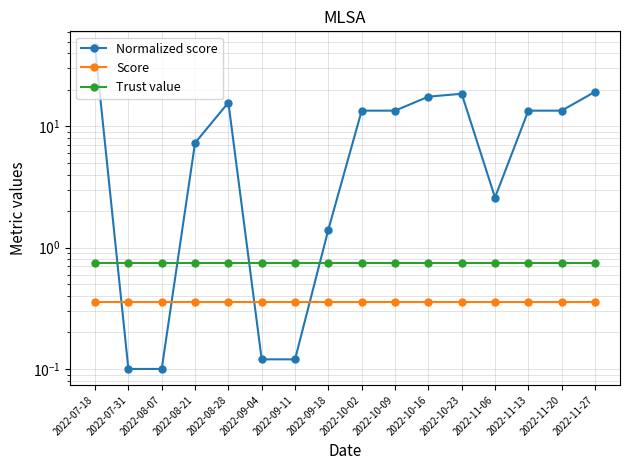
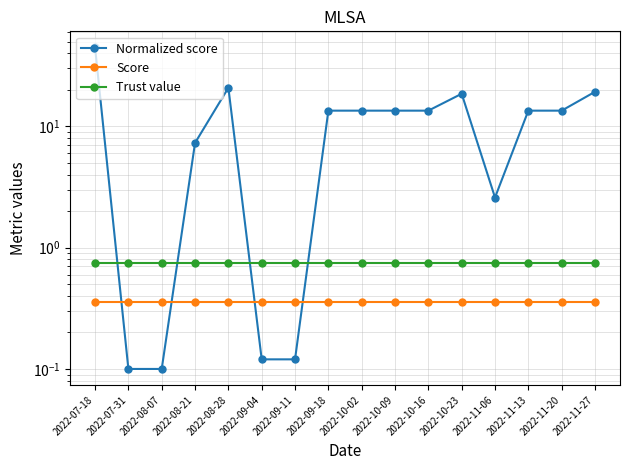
  {
    "Normalized score": {
      "2022-07-31": 0.1,
      "2022-08-07": 0.1,
      "2022-08-21": 7,
-     "2022-08-28": 16,
+     "2022-08-28": 21,
      "2022-09-04": 0.12,
      "2022-09-11": 0.12,
-     "2022-09-18": 1.4,
+     "2022-09-18": 13,
      "2022-10-02": 13,
      "2022-10-09": 13,
-     "2022-10-16": 18,
+     "2022-10-16": 13,
      "2022-10-23": 19,
      "2022-11-06": 2.6,
      "2022-11-13": 13,
      "2022-11-20": 13,
      "2022-11-27": 19
    },
    "Score": {
      "2022-07-18": 0.36,
      "2022-07-31": 0.36,
      "2022-08-07": 0.36,
      "2022-08-21": 0.36,
      "2022-08-28": 0.36,
      "2022-09-04": 0.36,
      "2022-09-11": 0.36,
      "2022-09-18": 0.36,
      "2022-10-02": 0.36,
      "2022-10-09": 0.36,
      "2022-10-16": 0.36,
      "2022-10-23": 0.36,
      "2022-11-06": 0.36,
      "2022-11-13": 0.36,
      "2022-11-20": 0.36,
      "2022-11-27": 0.36
    },
    "Trust value": {
      "2022-07-18": 0.8,
      "2022-07-31": 0.8,
      "2022-08-07": 0.8,
      "2022-08-21": 0.8,
      "2022-08-28": 0.8,
      "2022-09-04": 0.8,
      "2022-09-11": 0.8,
      "2022-09-18": 0.8,
      "2022-10-02": 0.8,
      "2022-10-09": 0.8,
      "2022-10-16": 0.8,
      "2022-10-23": 0.8,
      "2022-11-06": 0.8,
      "2022-11-13": 0.8,
      "2022-11-20": 0.8,
      "2022-11-27": 0.8
    }
  }
